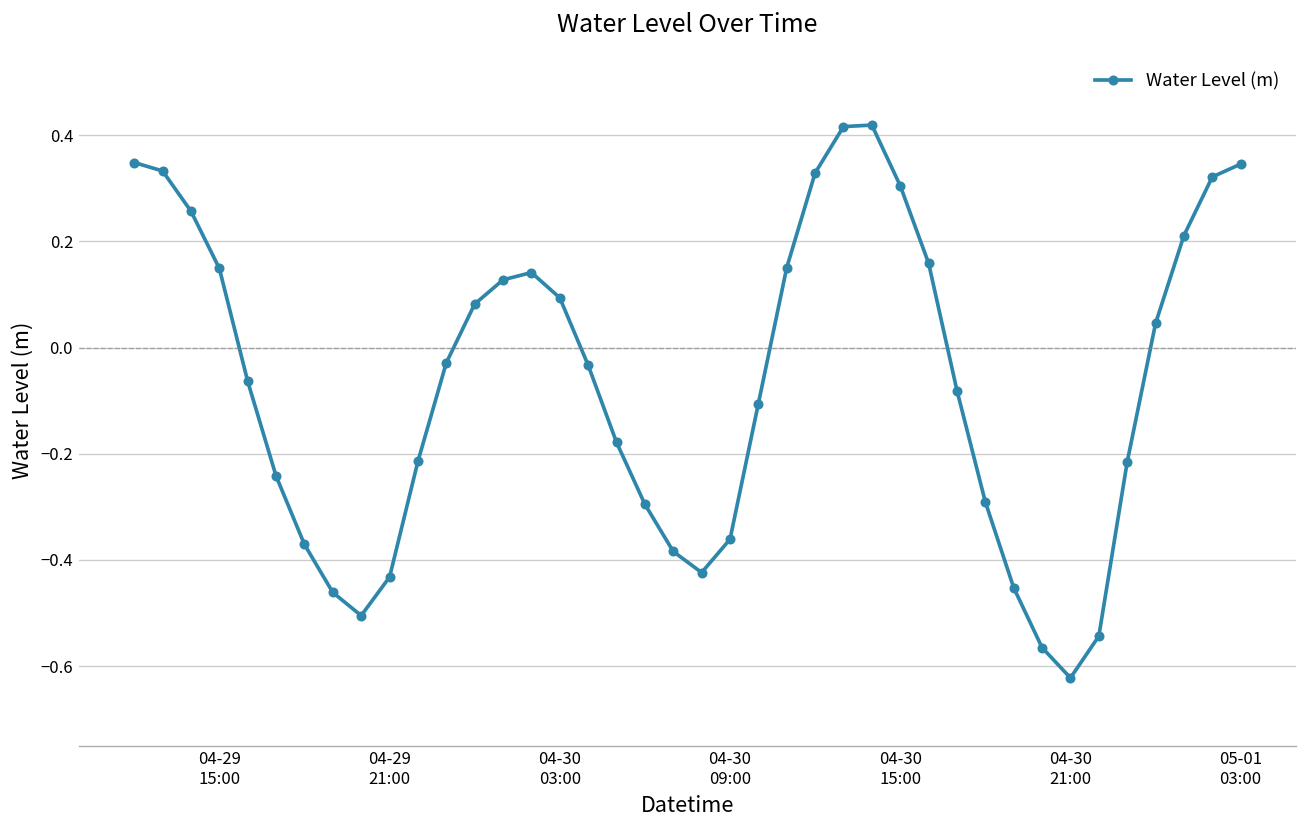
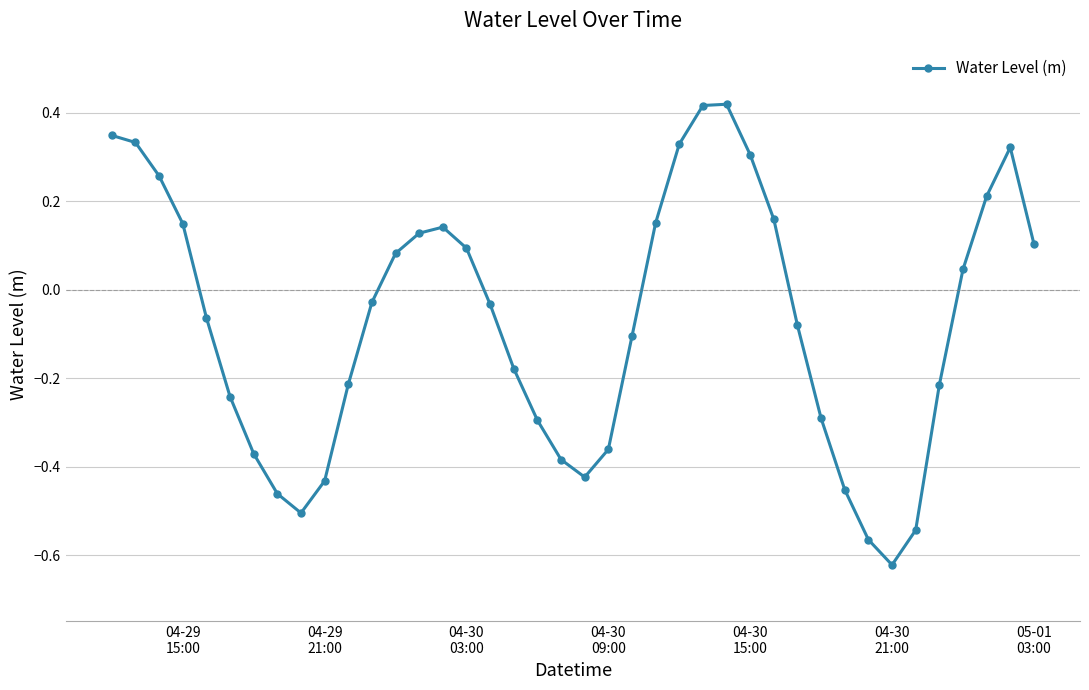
  {
    "04-29 15:00": 0.15,
    "04-29 21:00": -0.43,
    "04-30 03:00": 0.09,
    "04-30 09:00": -0.36,
    "04-30 15:00": 0.31,
    "04-30 21:00": -0.62,
-   "05-01 03:00": 0.35
+   "05-01 03:00": 0.10
  }
